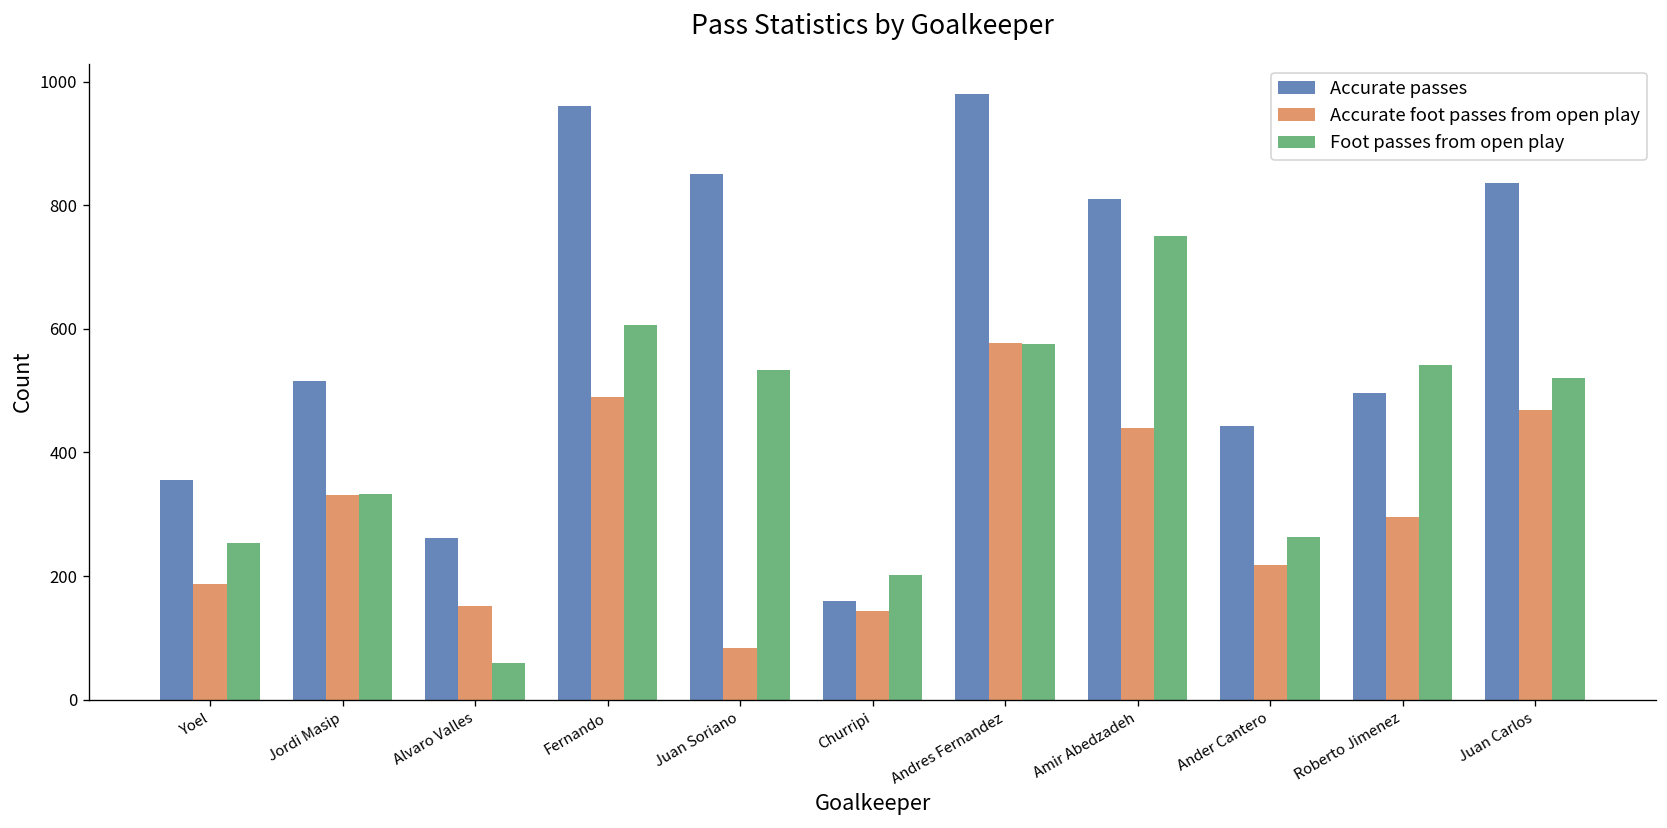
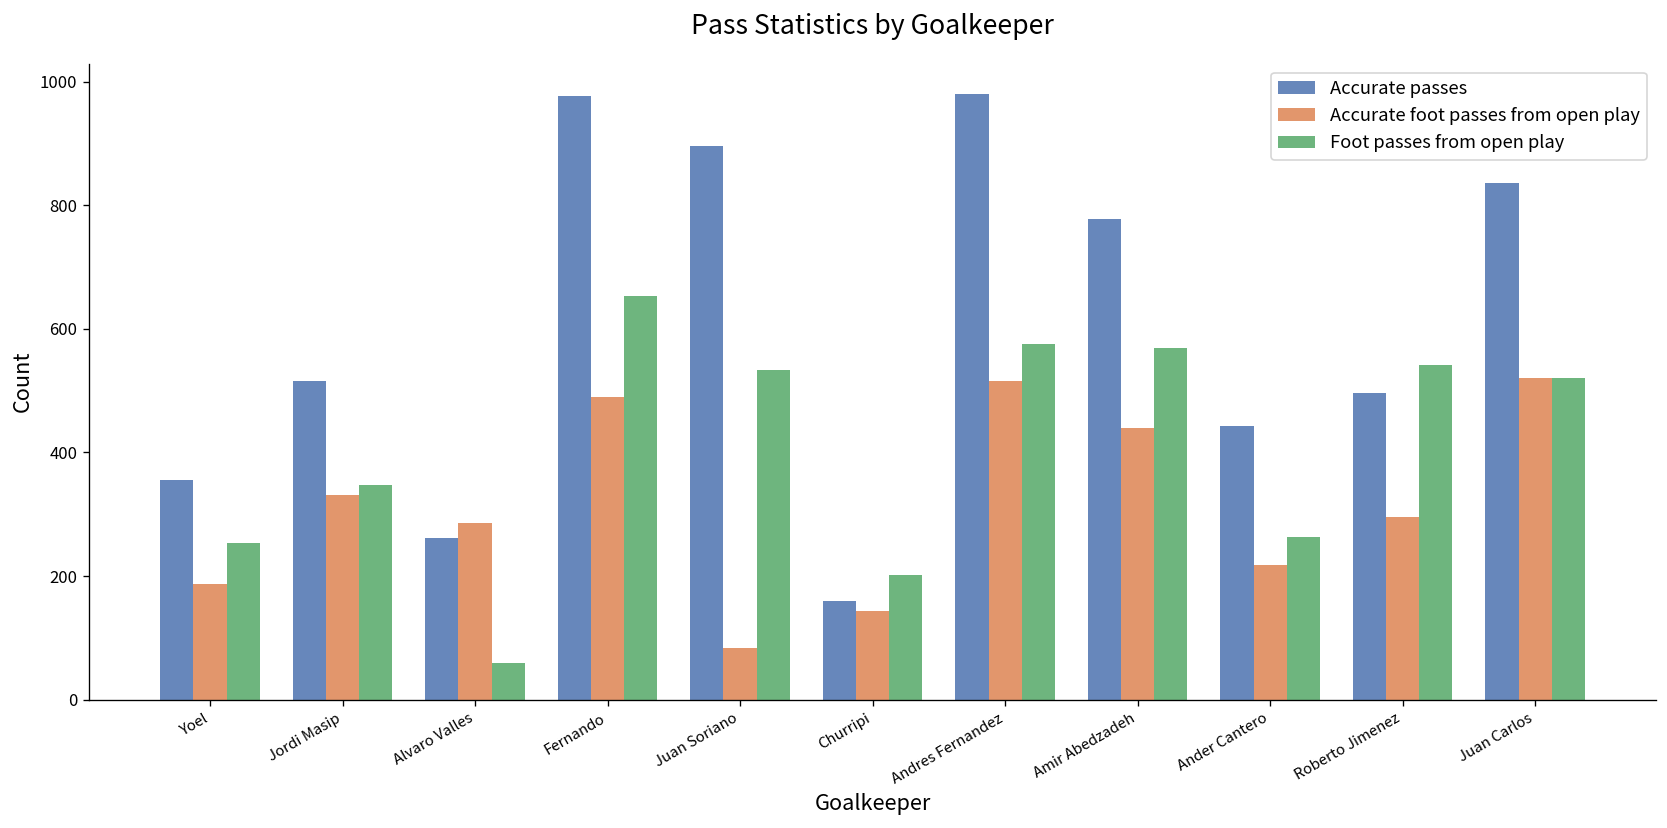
  {
    "Accurate passes": {
      "Yoel": 360,
      "Jordi Masip": 520,
      "Alvaro Valles": 260,
-     "Fernando": 960,
-     "Juan Soriano": 850,
+     "Fernando": 980,
+     "Juan Soriano": 900,
      "Churripi": 160,
      "Andres Fernandez": 980,
-     "Amir Abedzadeh": 810,
+     "Amir Abedzadeh": 780,
      "Ander Cantero": 440,
      "Roberto Jimenez": 500,
      "Juan Carlos": 840
    },
    "Accurate foot passes from open play": {
      "Yoel": 190,
      "Jordi Masip": 330,
-     "Alvaro Valles": 150,
+     "Alvaro Valles": 290,
      "Fernando": 490,
      "Juan Soriano": 80,
      "Churripi": 140,
-     "Andres Fernandez": 580,
+     "Andres Fernandez": 520,
      "Amir Abedzadeh": 440,
      "Ander Cantero": 220,
      "Roberto Jimenez": 300,
-     "Juan Carlos": 470
+     "Juan Carlos": 520
    },
    "Foot passes from open play": {
      "Yoel": 250,
-     "Jordi Masip": 330,
+     "Jordi Masip": 350,
      "Alvaro Valles": 60,
-     "Fernando": 610,
+     "Fernando": 650,
      "Juan Soriano": 530,
      "Churripi": 200,
      "Andres Fernandez": 580,
-     "Amir Abedzadeh": 750,
+     "Amir Abedzadeh": 570,
      "Ander Cantero": 260,
      "Roberto Jimenez": 540,
      "Juan Carlos": 520
    }
  }
